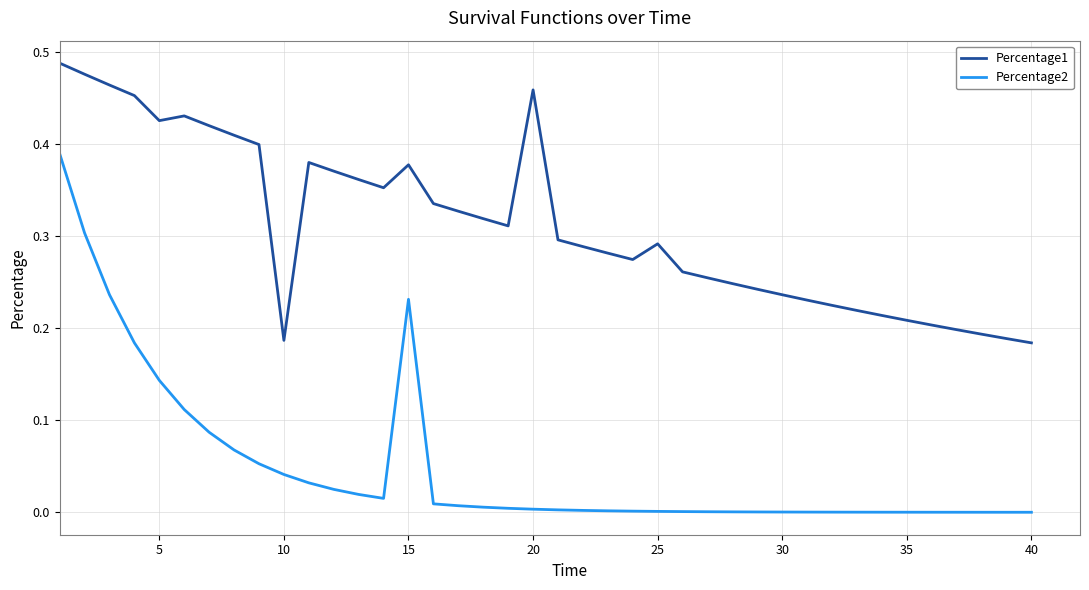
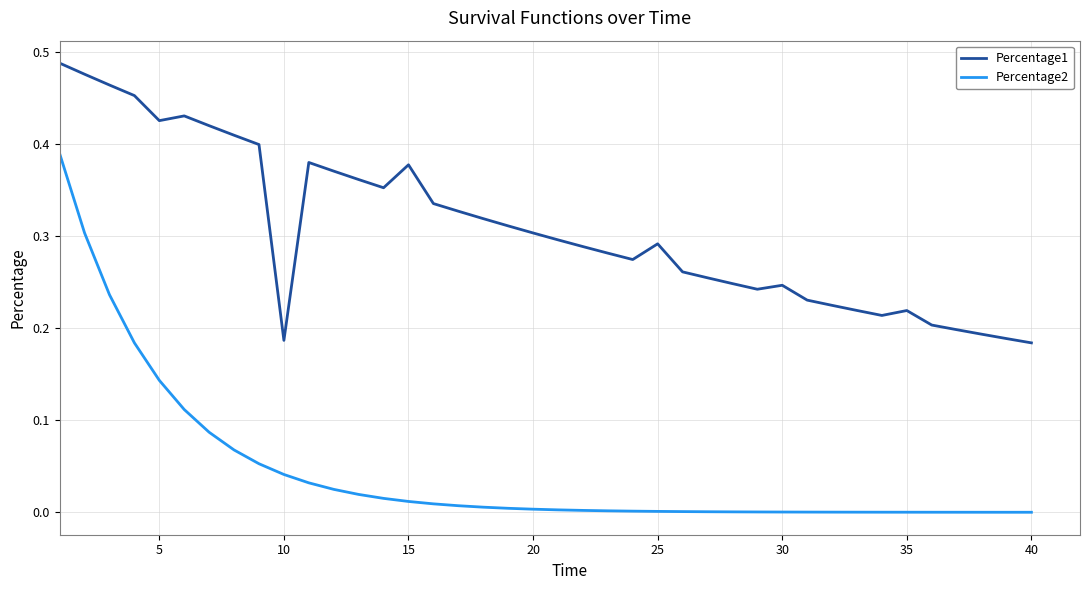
  {
    "Percentage1": {
      "5": 0.43,
      "10": 0.19,
      "15": 0.38,
-     "20": 0.46,
+     "20": 0.30,
      "25": 0.29,
-     "30": 0.24,
-     "35": 0.21,
+     "30": 0.25,
+     "35": 0.22,
      "40": 0.18
    },
    "Percentage2": {
      "5": 0.14,
      "10": 0.04,
-     "15": 0.23,
+     "15": 0.01,
      "20": 0.00,
      "25": 0.00,
      "30": 0.00,
      "35": 0.00,
      "40": 0.00
    }
  }
